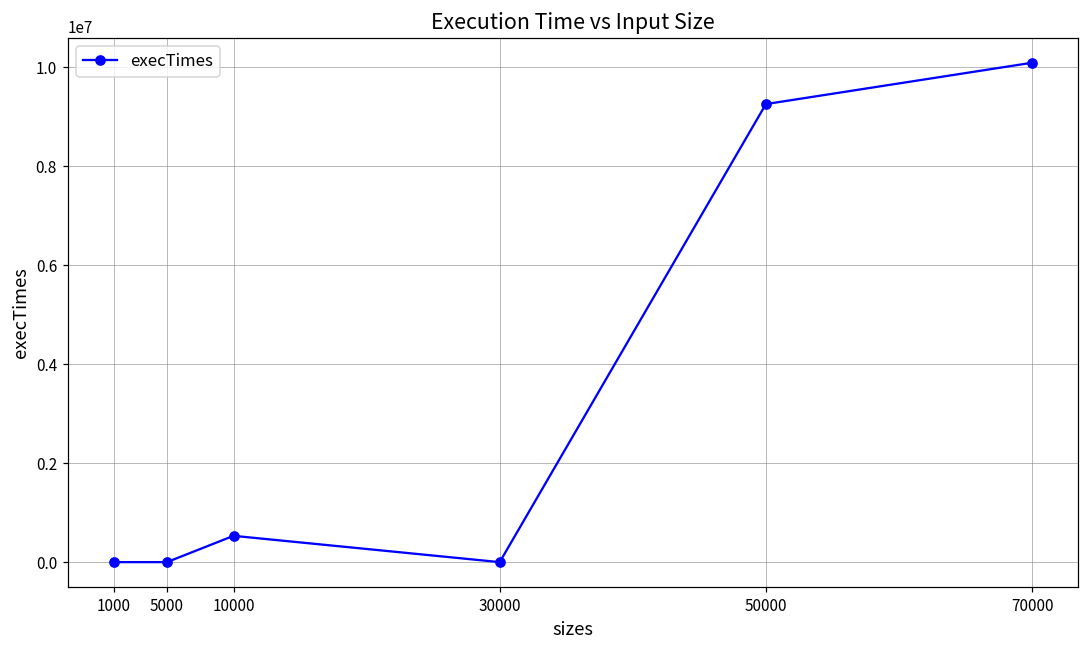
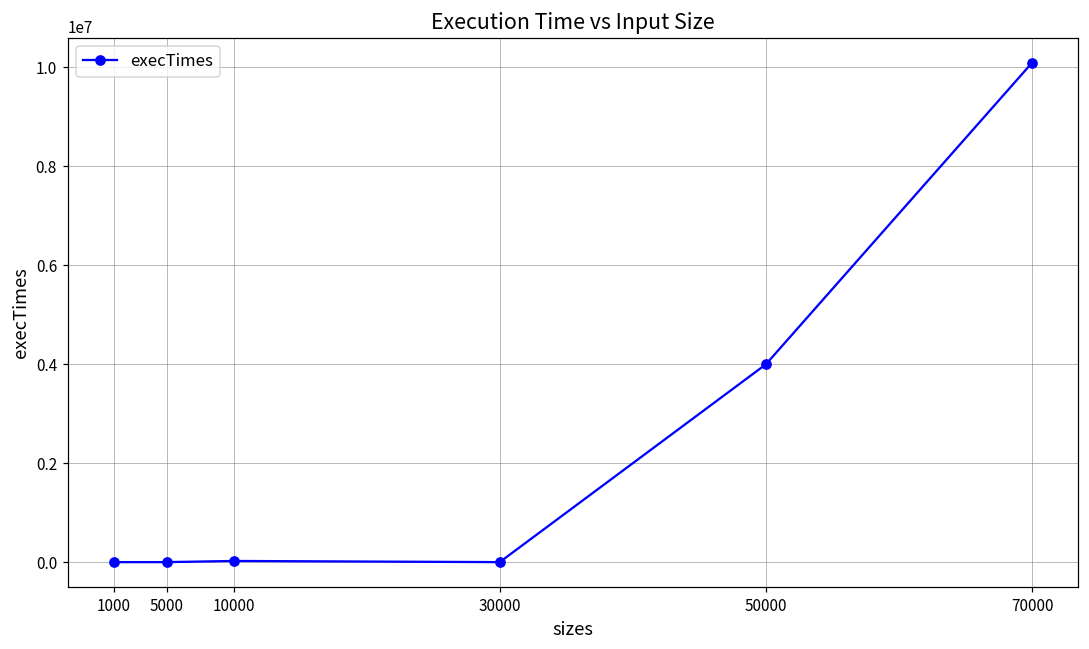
  {
    "1000": 0,
    "5000": 0,
-   "10000": 500000,
+   "10000": 0,
    "30000": 0,
-   "50000": 9300000,
+   "50000": 4000000,
    "70000": 10100000
  }
